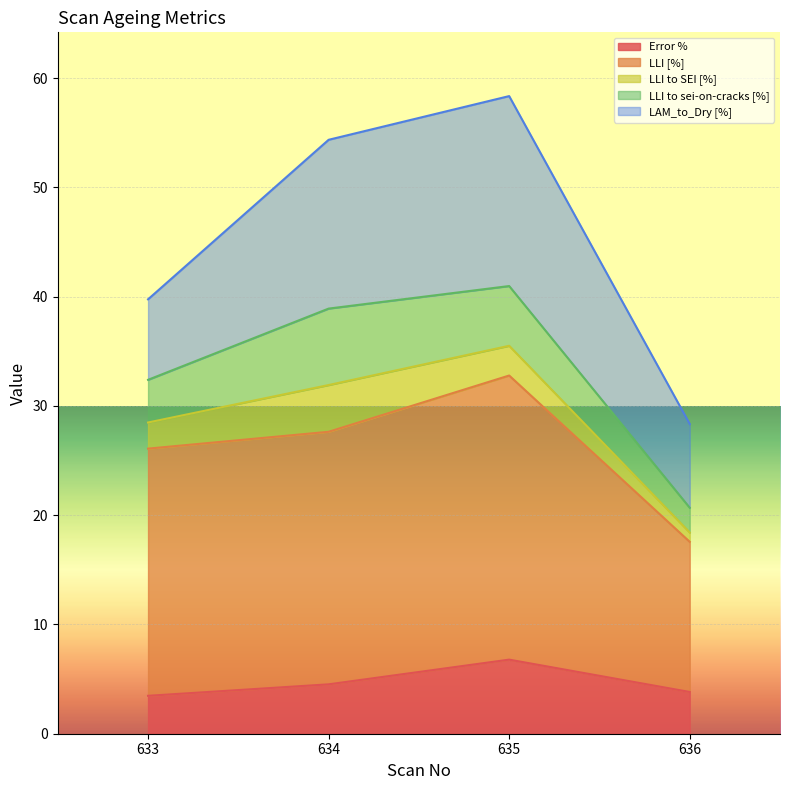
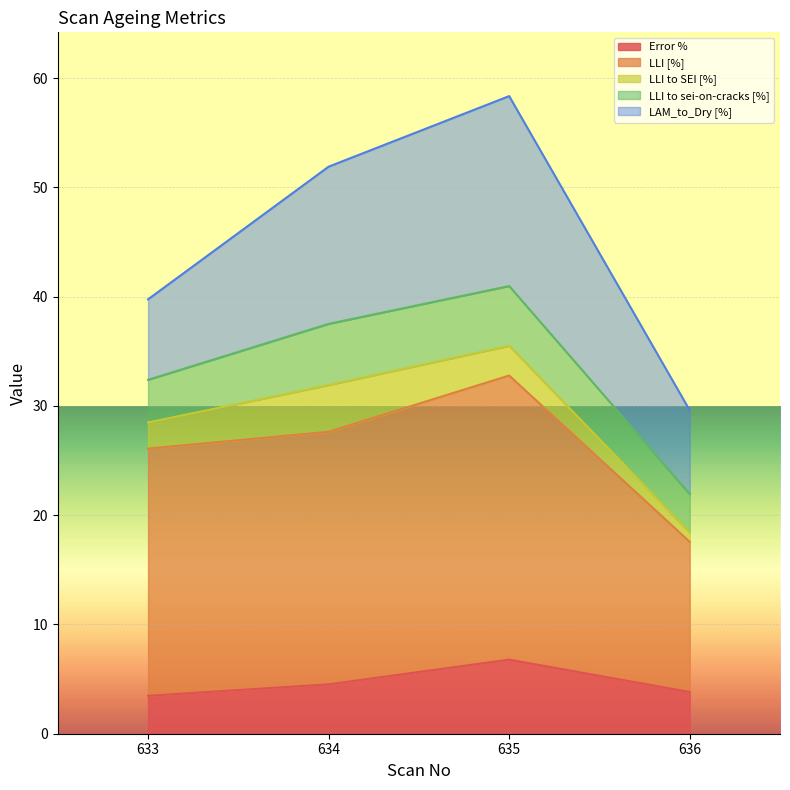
  {
    "LLI to SEI [%]": {
      "633": 2.4,
      "634": 4.3,
      "635": 2.7,
      "636": 0.9
    },
    "LLI to sei-on-cracks [%]": {
      "633": 3.9,
-     "634": 7.0,
+     "634": 5.6,
      "635": 5.5,
-     "636": 2.3
+     "636": 3.5
    },
    "LAM_to_Dry [%]": {
      "633": 7.4,
-     "634": 15.4,
+     "634": 14.4,
      "635": 17.4,
      "636": 7.7
    }
  }
